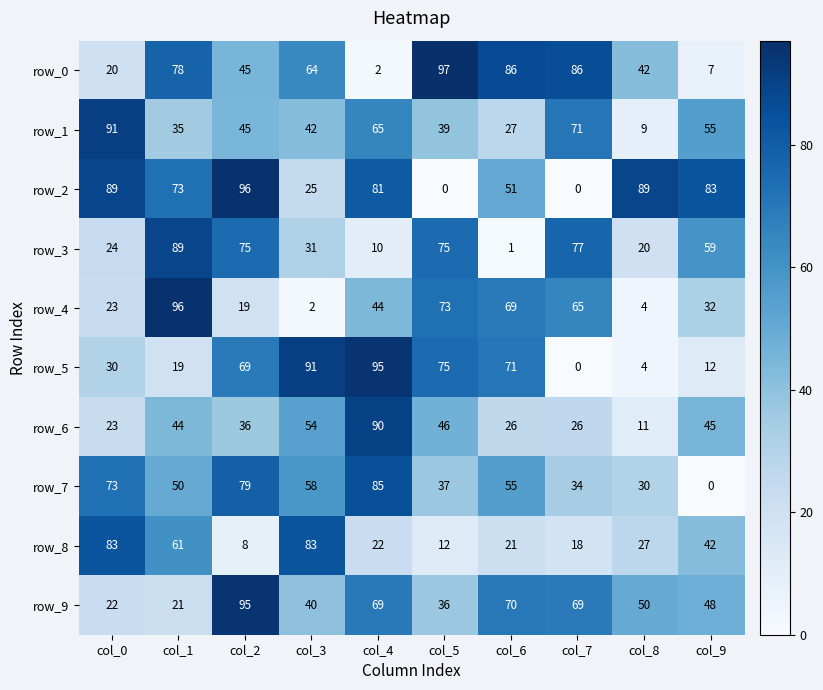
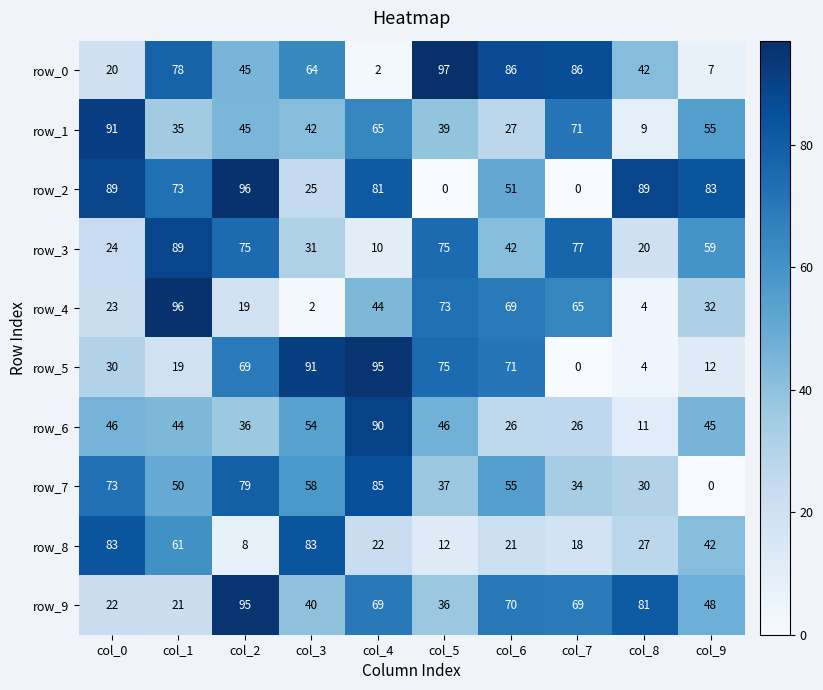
  {
    "row_0": {
      "col_0": 20,
      "col_1": 78,
      "col_2": 45,
      "col_3": 64,
      "col_4": 2,
      "col_5": 97,
      "col_6": 86,
      "col_7": 86,
      "col_8": 42,
      "col_9": 7
    },
    "row_1": {
      "col_0": 91,
      "col_1": 35,
      "col_2": 45,
      "col_3": 42,
      "col_4": 65,
      "col_5": 39,
      "col_6": 27,
      "col_7": 71,
      "col_8": 9,
      "col_9": 55
    },
    "row_2": {
      "col_0": 89,
      "col_1": 73,
      "col_2": 96,
      "col_3": 25,
      "col_4": 81,
      "col_5": 0,
      "col_6": 51,
      "col_7": 0,
      "col_8": 89,
      "col_9": 83
    },
    "row_3": {
      "col_0": 24,
      "col_1": 89,
      "col_2": 75,
      "col_3": 31,
      "col_4": 10,
      "col_5": 75,
-     "col_6": 1,
+     "col_6": 42,
      "col_7": 77,
      "col_8": 20,
      "col_9": 59
    },
    "row_4": {
      "col_0": 23,
      "col_1": 96,
      "col_2": 19,
      "col_3": 2,
      "col_4": 44,
      "col_5": 73,
      "col_6": 69,
      "col_7": 65,
      "col_8": 4,
      "col_9": 32
    },
    "row_5": {
      "col_0": 30,
      "col_1": 19,
      "col_2": 69,
      "col_3": 91,
      "col_4": 95,
      "col_5": 75,
      "col_6": 71,
      "col_7": 0,
      "col_8": 4,
      "col_9": 12
    },
    "row_6": {
-     "col_0": 23,
+     "col_0": 46,
      "col_1": 44,
      "col_2": 36,
      "col_3": 54,
      "col_4": 90,
      "col_5": 46,
      "col_6": 26,
      "col_7": 26,
      "col_8": 11,
      "col_9": 45
    },
    "row_7": {
      "col_0": 73,
      "col_1": 50,
      "col_2": 79,
      "col_3": 58,
      "col_4": 85,
      "col_5": 37,
      "col_6": 55,
      "col_7": 34,
      "col_8": 30,
      "col_9": 0
    },
    "row_8": {
      "col_0": 83,
      "col_1": 61,
      "col_2": 8,
      "col_3": 83,
      "col_4": 22,
      "col_5": 12,
      "col_6": 21,
      "col_7": 18,
      "col_8": 27,
      "col_9": 42
    },
    "row_9": {
      "col_0": 22,
      "col_1": 21,
      "col_2": 95,
      "col_3": 40,
      "col_4": 69,
      "col_5": 36,
      "col_6": 70,
      "col_7": 69,
-     "col_8": 50,
+     "col_8": 81,
      "col_9": 48
    }
  }
